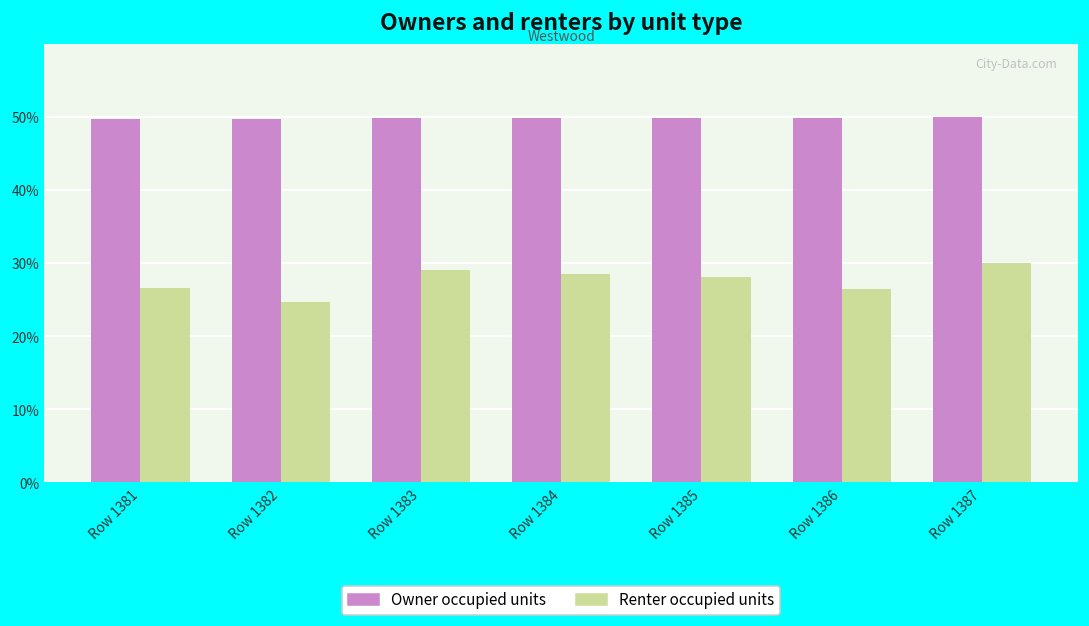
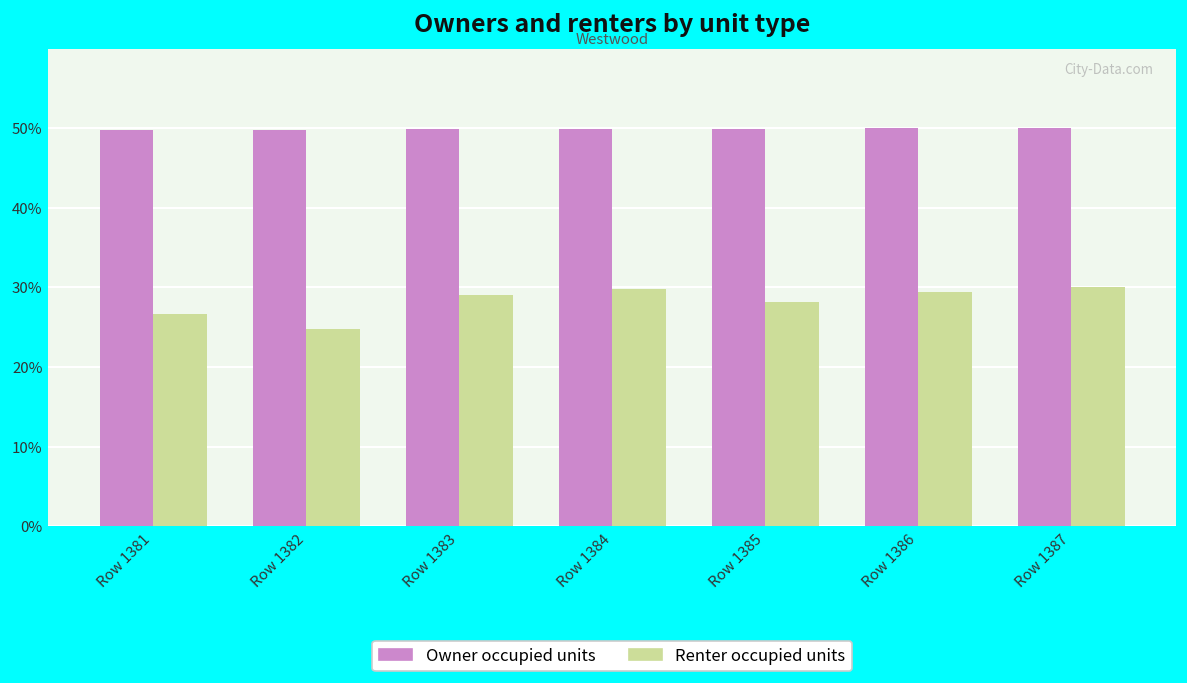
  {
    "Owner occupied units": {
      "Row 1381": "50%",
      "Row 1382": "50%",
      "Row 1383": "50%",
      "Row 1384": "50%",
      "Row 1385": "50%",
      "Row 1386": "50%",
      "Row 1387": "50%"
    },
    "Renter occupied units": {
      "Row 1381": "27%",
      "Row 1382": "25%",
      "Row 1383": "29%",
-     "Row 1384": "29%",
+     "Row 1384": "30%",
      "Row 1385": "28%",
-     "Row 1386": "26%",
+     "Row 1386": "29%",
      "Row 1387": "30%"
    }
  }
